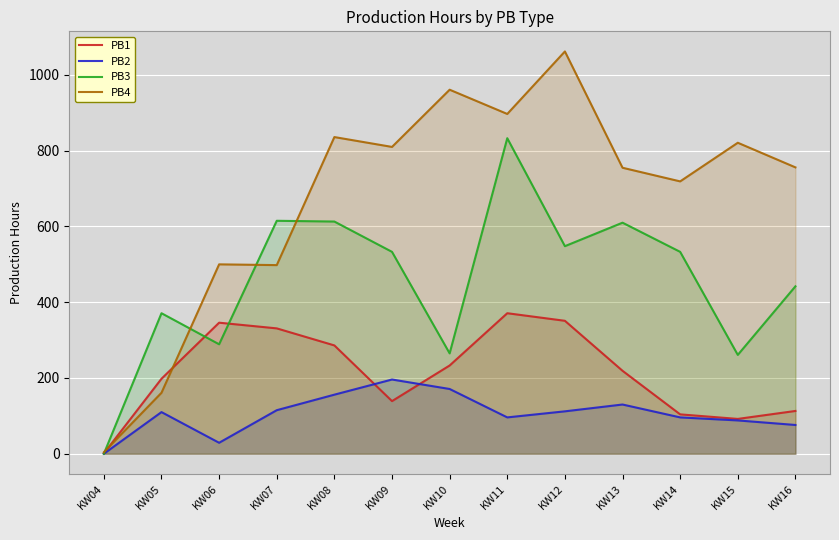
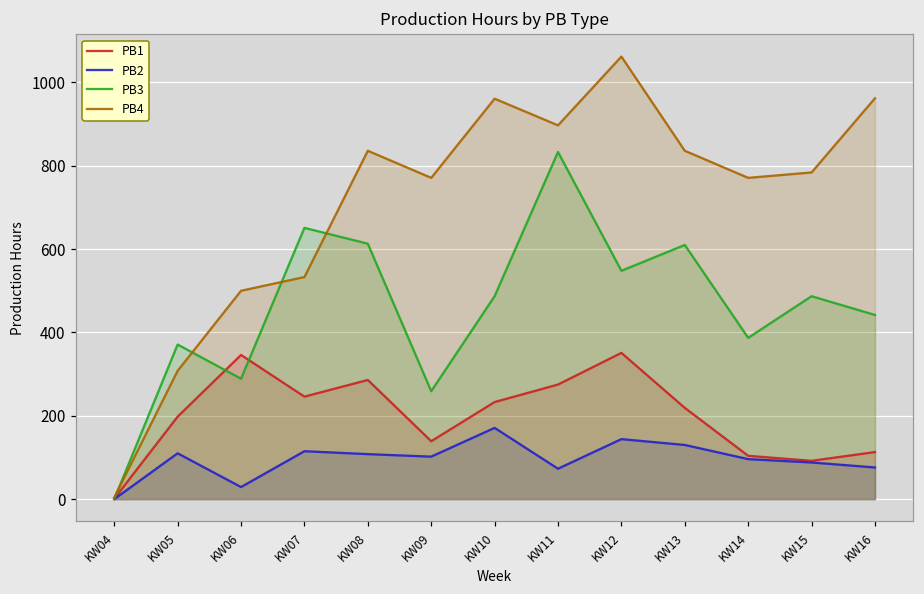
  {
    "PB1": {
      "KW05": 200,
      "KW06": 350,
-     "KW07": 330,
+     "KW07": 250,
      "KW08": 290,
      "KW09": 140,
      "KW10": 230,
-     "KW11": 370,
+     "KW11": 280,
      "KW12": 350,
      "KW13": 220,
      "KW14": 100,
      "KW16": 110
    },
    "PB2": {
      "KW05": 110,
      "KW06": 30,
      "KW07": 120,
-     "KW08": 160,
-     "KW09": 200,
+     "KW08": 110,
+     "KW09": 100,
      "KW10": 170,
-     "KW11": 100,
-     "KW12": 110,
+     "KW11": 70,
+     "KW12": 140,
      "KW13": 130,
      "KW14": 100,
      "KW16": 80
    },
    "PB3": {
      "KW05": 370,
      "KW06": 290,
-     "KW07": 620,
+     "KW07": 650,
      "KW08": 610,
-     "KW09": 530,
-     "KW10": 270,
+     "KW09": 260,
+     "KW10": 490,
      "KW11": 830,
      "KW12": 550,
      "KW13": 610,
-     "KW14": 530,
-     "KW15": 260,
+     "KW14": 390,
+     "KW15": 490,
      "KW16": 440
    },
    "PB4": {
-     "KW05": 160,
+     "KW05": 310,
      "KW06": 500,
-     "KW07": 500,
+     "KW07": 530,
      "KW08": 840,
-     "KW09": 810,
+     "KW09": 770,
      "KW10": 960,
      "KW11": 900,
      "KW12": 1060,
-     "KW13": 760,
-     "KW14": 720,
-     "KW15": 820,
-     "KW16": 760
+     "KW13": 840,
+     "KW14": 770,
+     "KW15": 780,
+     "KW16": 960
    }
  }
